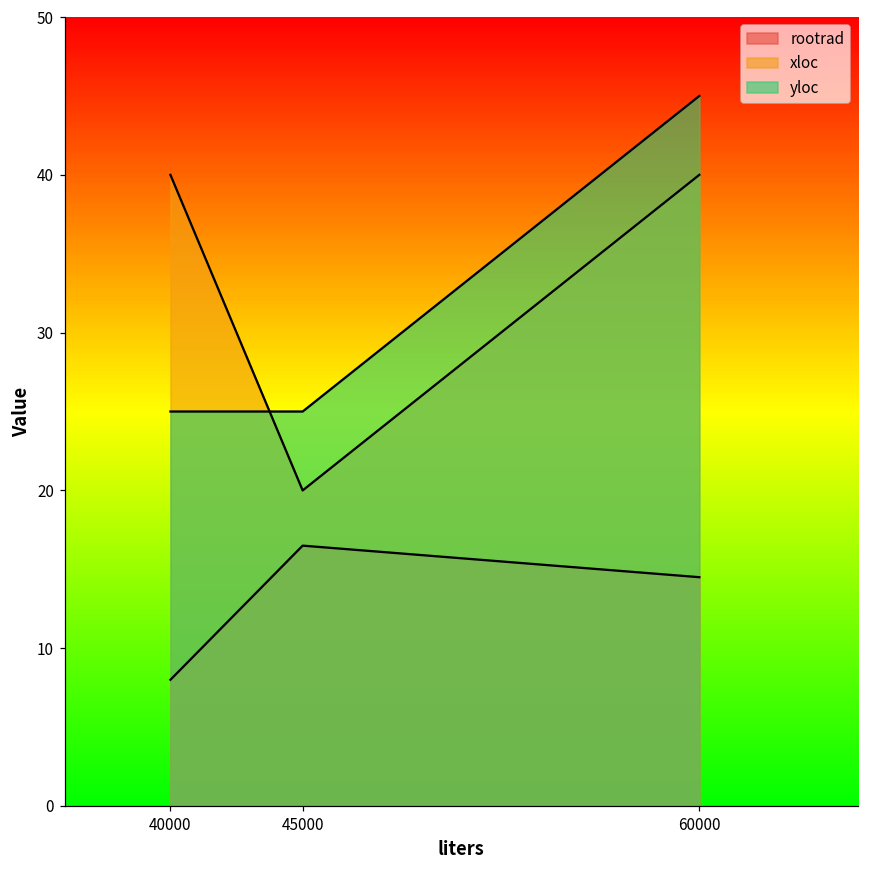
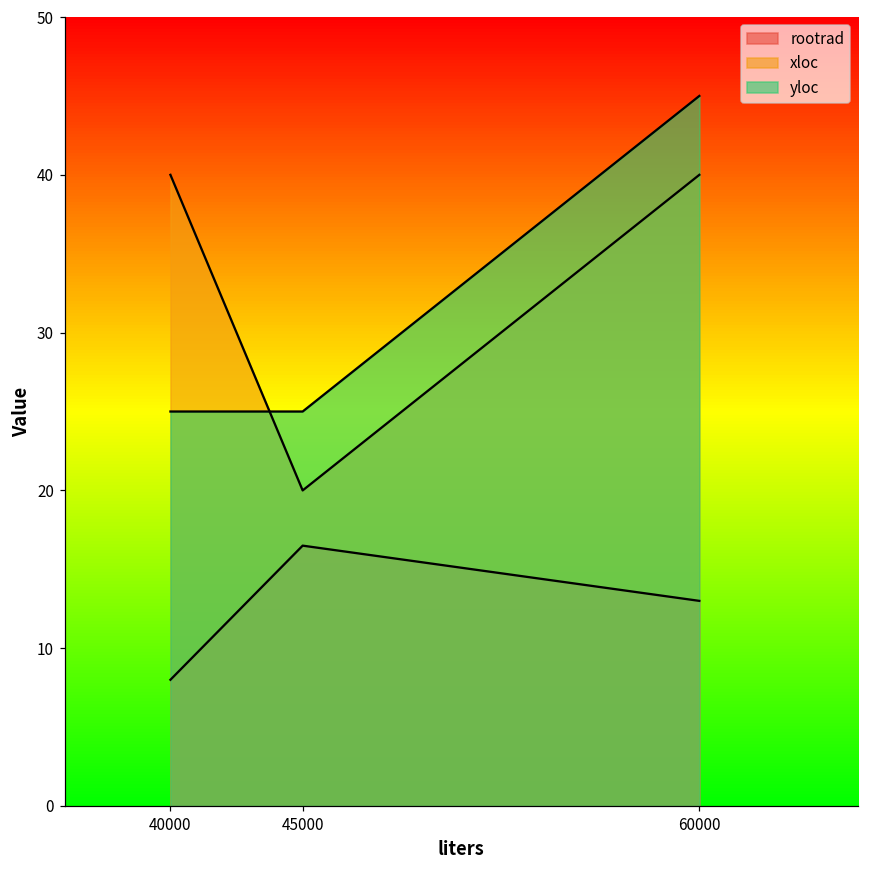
  {
    "rootrad": {
      "40000": 8.0,
      "45000": 16.5,
-     "60000": 14.5
+     "60000": 13.0
    },
    "xloc": {
      "40000": 40.0,
      "45000": 20.0,
      "60000": 40.0
    },
    "yloc": {
      "40000": 25.0,
      "45000": 25.0,
      "60000": 45.0
    }
  }
